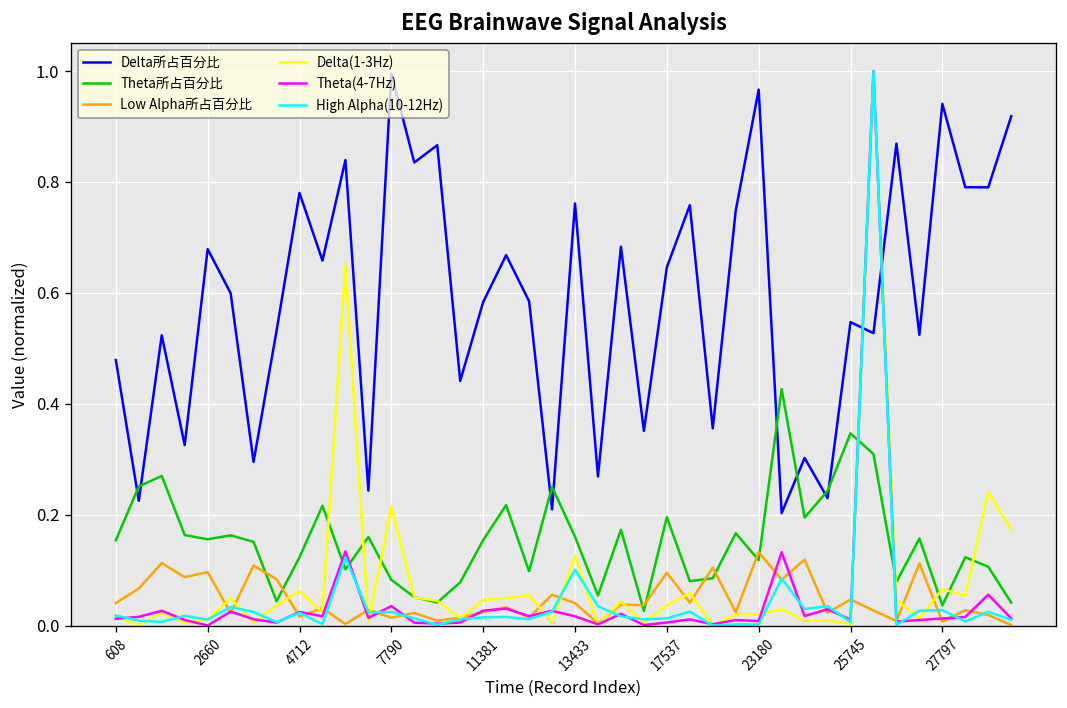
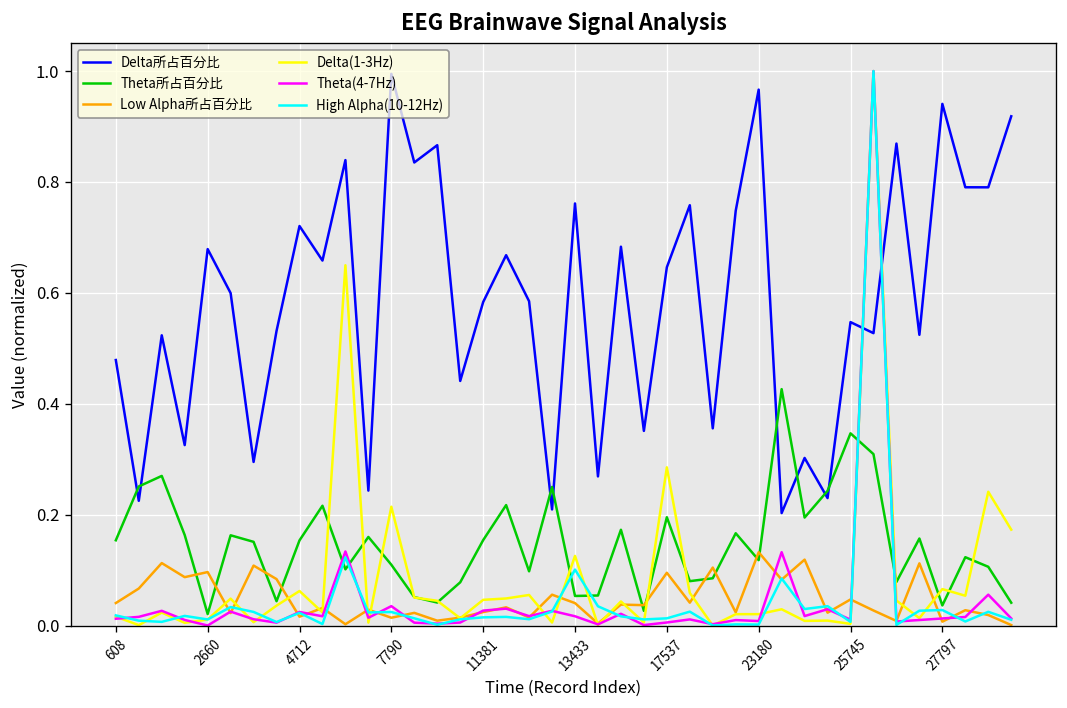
  {
    "Delta所占百分比": {
      "608": 0.48,
      "2660": 0.68,
-     "4712": 0.78,
+     "4712": 0.72,
      "11381": 0.58,
      "13433": 0.76,
      "17537": 0.65,
      "23180": 0.97,
      "25745": 0.55,
      "27797": 0.94
    },
    "Theta所占百分比": {
      "608": 0.15,
-     "2660": 0.16,
-     "4712": 0.12,
-     "7790": 0.08,
+     "2660": 0.02,
+     "4712": 0.15,
+     "7790": 0.11,
      "11381": 0.15,
-     "13433": 0.16,
+     "13433": 0.05,
      "17537": 0.20,
      "23180": 0.12,
      "25745": 0.35,
      "27797": 0.04
    },
    "Low Alpha所占百分比": {
      "608": 0.04,
      "2660": 0.10,
      "4712": 0.02,
      "7790": 0.01,
      "13433": 0.04,
      "17537": 0.10,
      "23180": 0.13,
      "25745": 0.05,
      "27797": 0.01
    },
    "Delta(1-3Hz)": {
      "4712": 0.06,
      "7790": 0.21,
      "11381": 0.05,
      "13433": 0.13,
-     "17537": 0.04,
+     "17537": 0.29,
      "23180": 0.02,
      "27797": 0.07
    },
    "Theta(4-7Hz)": {
      "2660": 0.00,
      "7790": 0.03,
      "13433": 0.02,
      "17537": 0.01,
      "23180": 0.01,
      "27797": 0.01
    },
    "High Alpha(10-12Hz)": {
      "7790": 0.02,
      "11381": 0.01,
      "13433": 0.10,
      "17537": 0.01,
      "23180": 0.00,
      "27797": 0.03
    }
  }
